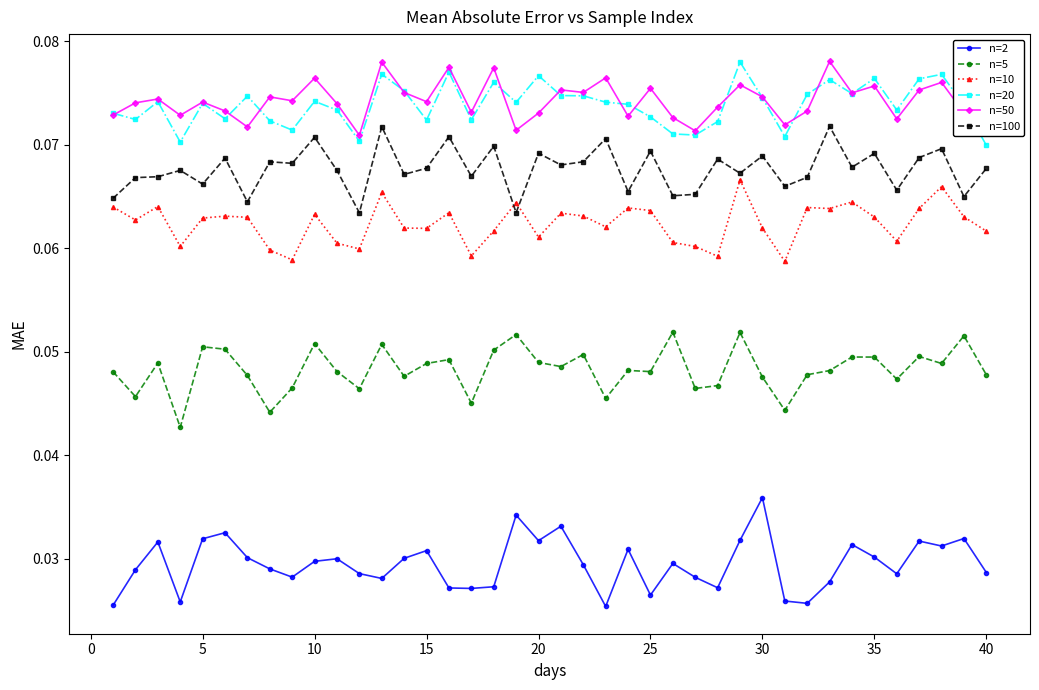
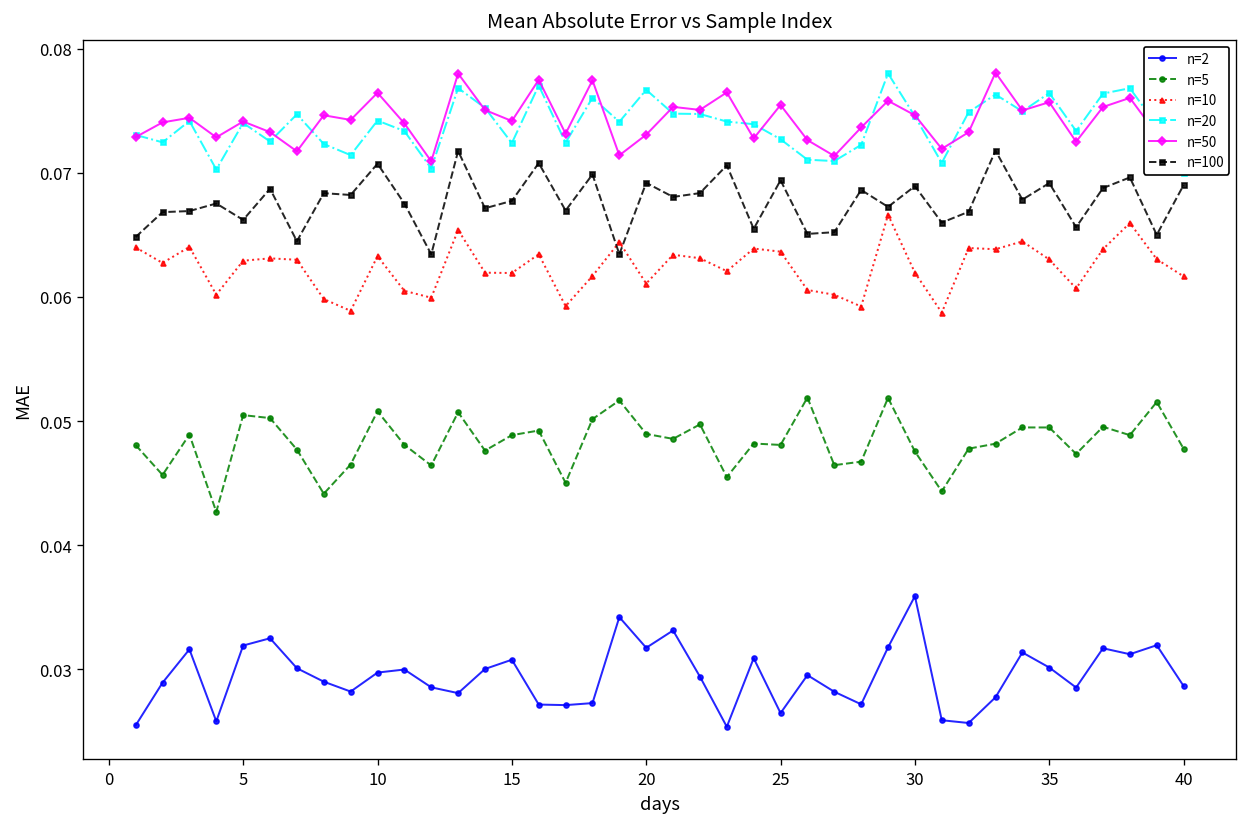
  {
    "n=2": {
      "5": 0.0319,
      "10": 0.0298,
      "15": 0.0308,
      "20": 0.0317,
      "25": 0.0265,
      "30": 0.0359,
      "35": 0.0302,
      "40": 0.0287
    },
    "n=5": {
      "5": 0.0505,
      "10": 0.0508,
      "15": 0.0489,
      "20": 0.0490,
      "25": 0.0481,
      "30": 0.0476,
      "35": 0.0495,
      "40": 0.0478
    },
    "n=10": {
      "5": 0.0629,
      "10": 0.0633,
      "15": 0.0619,
      "20": 0.0611,
      "25": 0.0636,
      "30": 0.0620,
      "35": 0.0630,
      "40": 0.0617
    },
    "n=20": {
      "10": 0.0742,
      "15": 0.0724,
      "20": 0.0767,
      "25": 0.0727,
      "35": 0.0764,
      "40": 0.0700
    },
    "n=50": {
      "10": 0.0764,
      "15": 0.0742,
      "20": 0.0731,
      "25": 0.0755,
      "35": 0.0757
    },
    "n=100": {
      "5": 0.0662,
      "10": 0.0707,
      "15": 0.0677,
      "20": 0.0692,
      "25": 0.0694,
      "30": 0.0689,
      "35": 0.0692,
-     "40": 0.0677
+     "40": 0.0690
    }
  }
